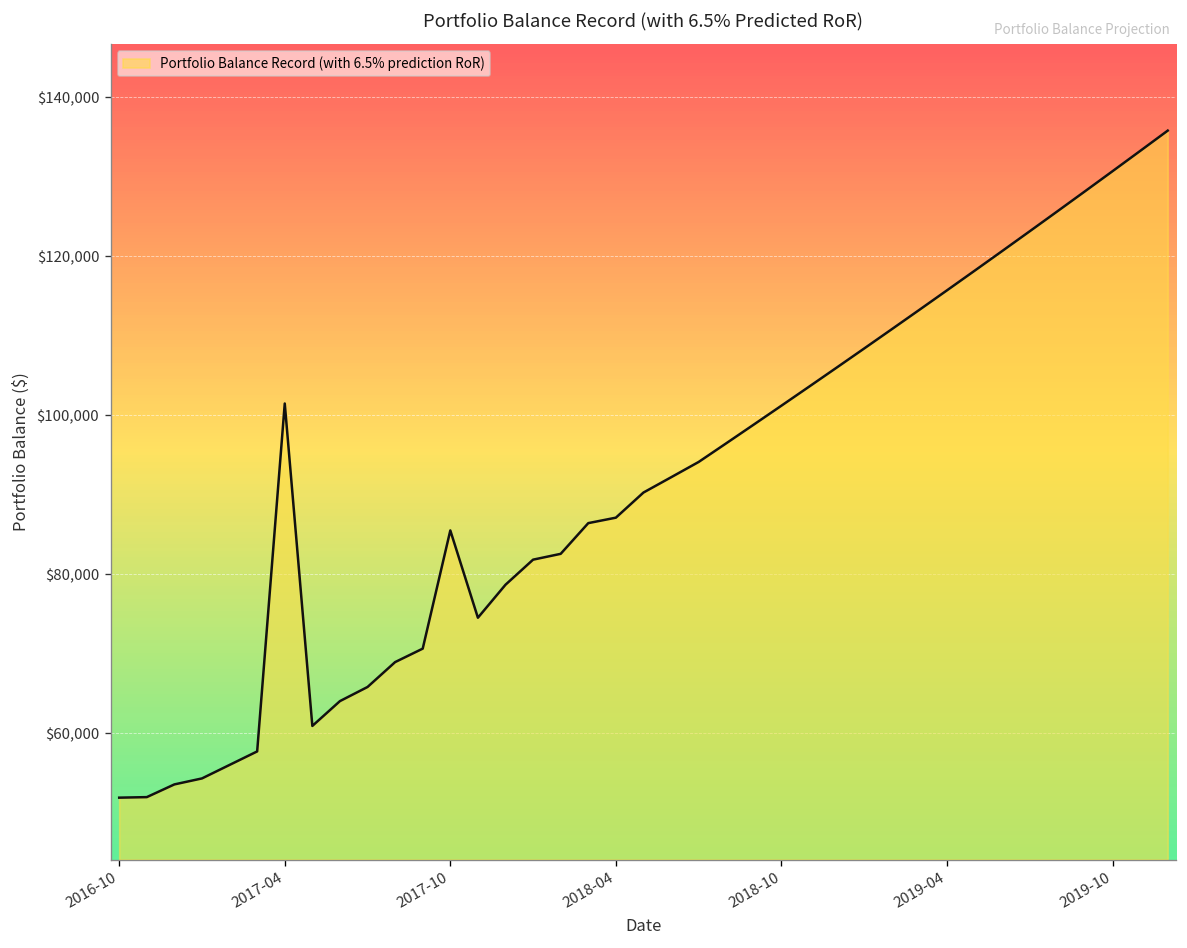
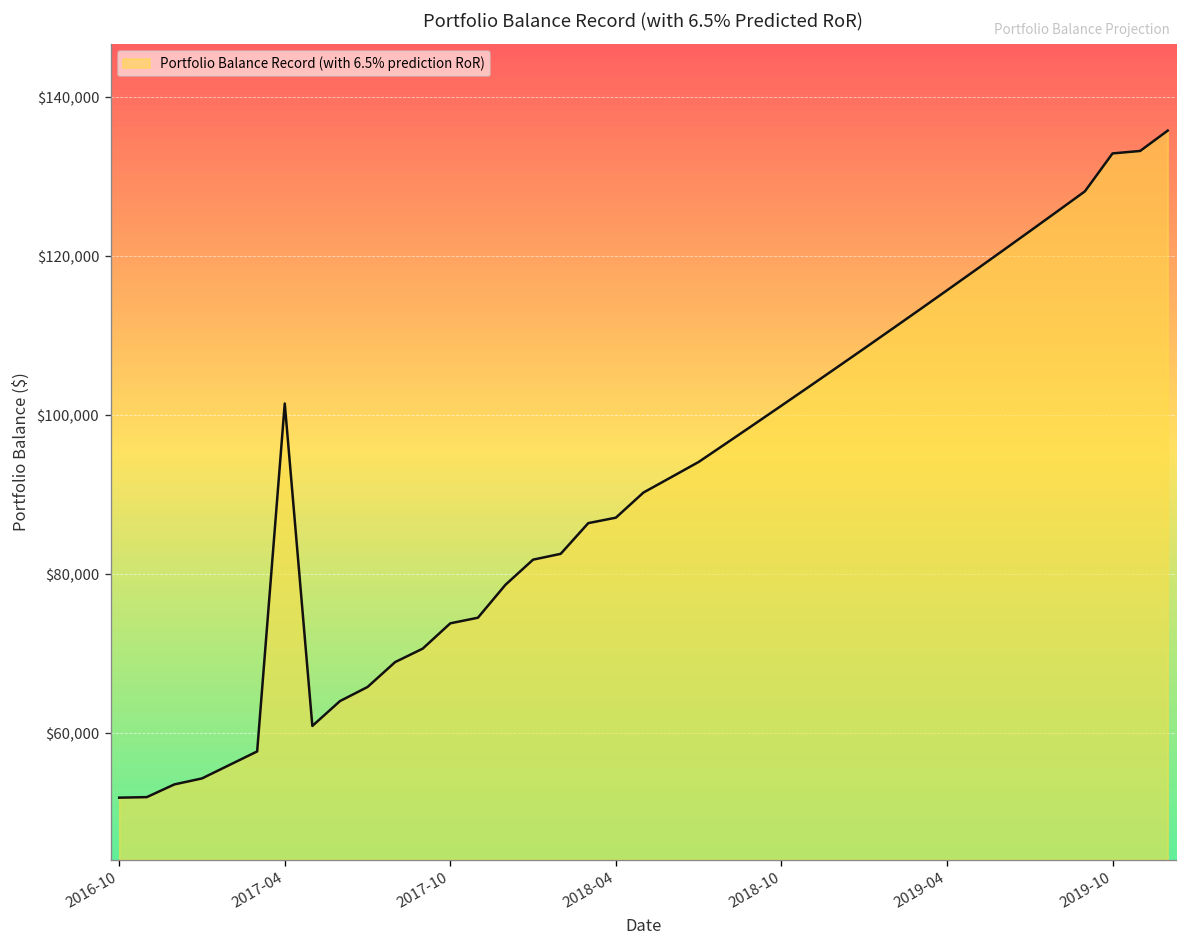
  {
    "2016-10": "$52,000",
    "2017-04": "$101,000",
-   "2017-10": "$86,000",
+   "2017-10": "$74,000",
    "2018-04": "$87,000",
    "2018-10": "$101,000",
    "2019-04": "$116,000",
-   "2019-10": "$131,000"
+   "2019-10": "$133,000"
  }
